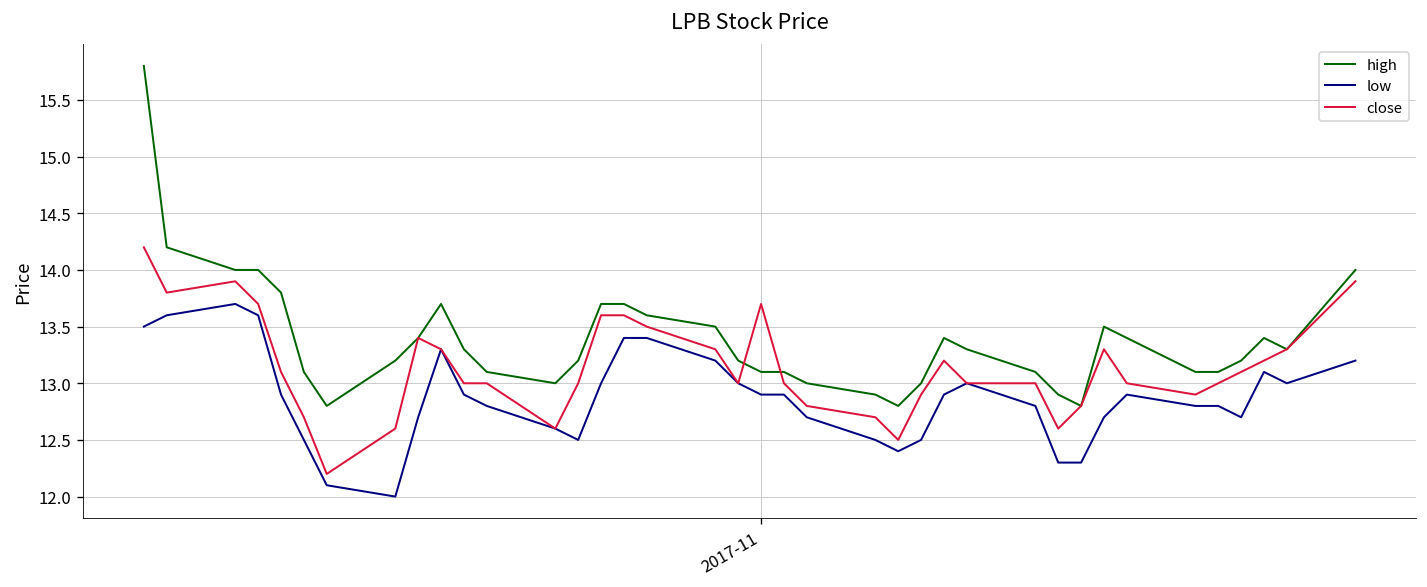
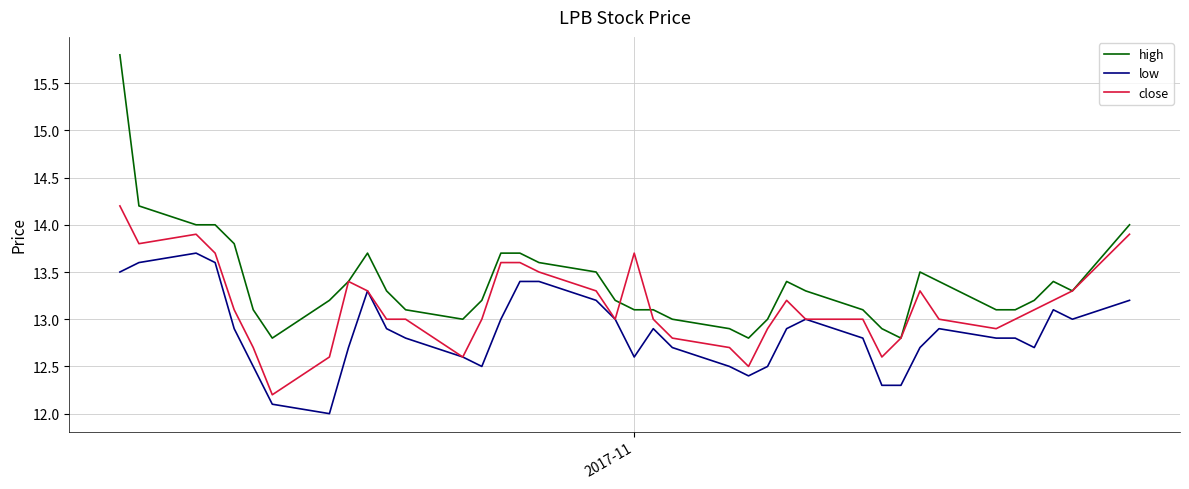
  {
    "high": {
      "2017-11": 13.1
    },
    "low": {
-     "2017-11": 12.9
+     "2017-11": 12.6
    },
    "close": {
      "2017-11": 13.7
    }
  }
